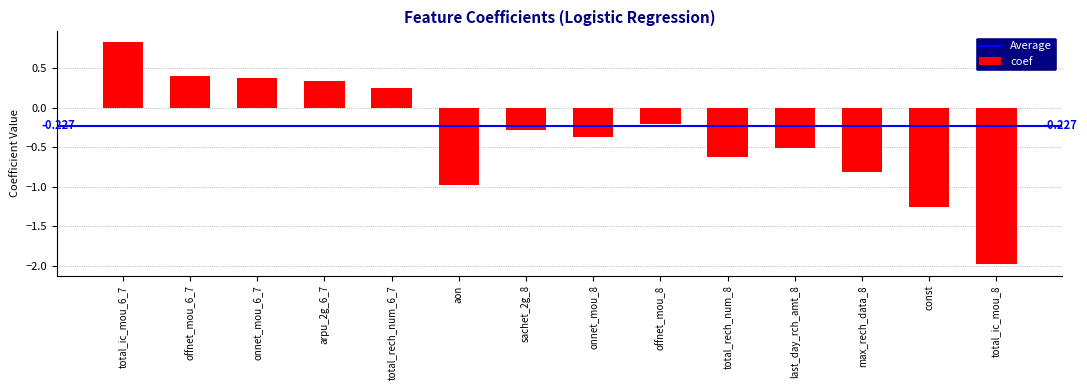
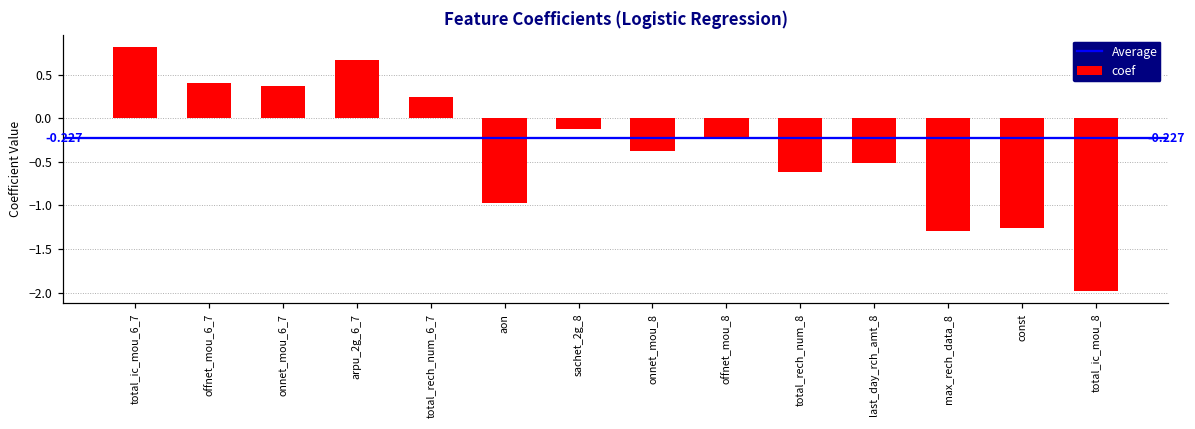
  {
    "total_ic_mou_6_7": 0.8,
    "offnet_mou_6_7": 0.4,
    "onnet_mou_6_7": 0.4,
-   "arpu_2g_6_7": 0.3,
+   "arpu_2g_6_7": 0.7,
    "total_rech_num_6_7": 0.2,
    "aon": -1.0,
-   "sachet_2g_8": -0.3,
+   "sachet_2g_8": -0.1,
    "onnet_mou_8": -0.4,
    "offnet_mou_8": -0.2,
    "total_rech_num_8": -0.6,
    "last_day_rch_amt_8": -0.5,
-   "max_rech_data_8": -0.8,
+   "max_rech_data_8": -1.3,
    "const": -1.3,
    "total_ic_mou_8": -2.0
  }
